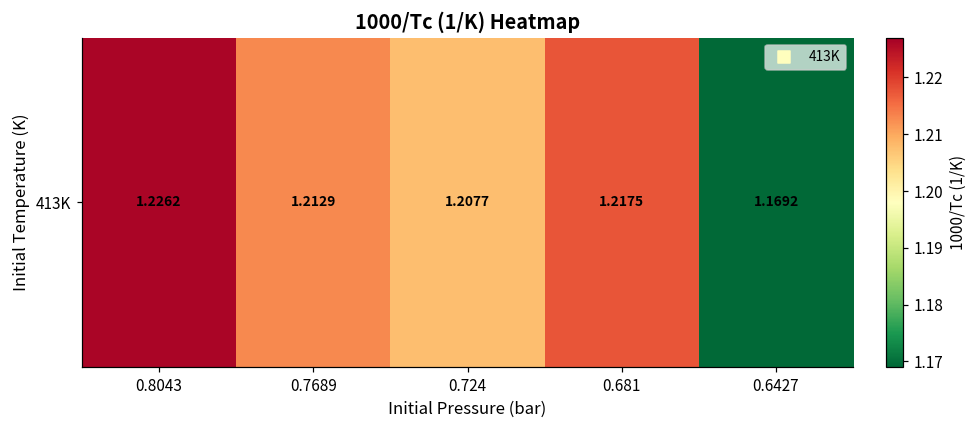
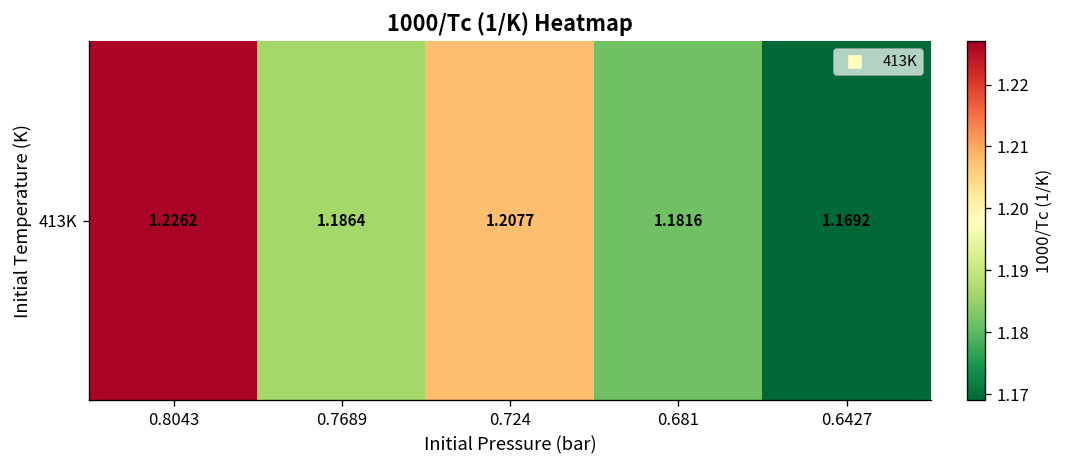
  {
    "413K": {
      "0.8043": 1.2262,
-     "0.7689": 1.2129,
+     "0.7689": 1.1864,
      "0.724": 1.2077,
-     "0.681": 1.2175,
+     "0.681": 1.1816,
      "0.6427": 1.1692
    }
  }
